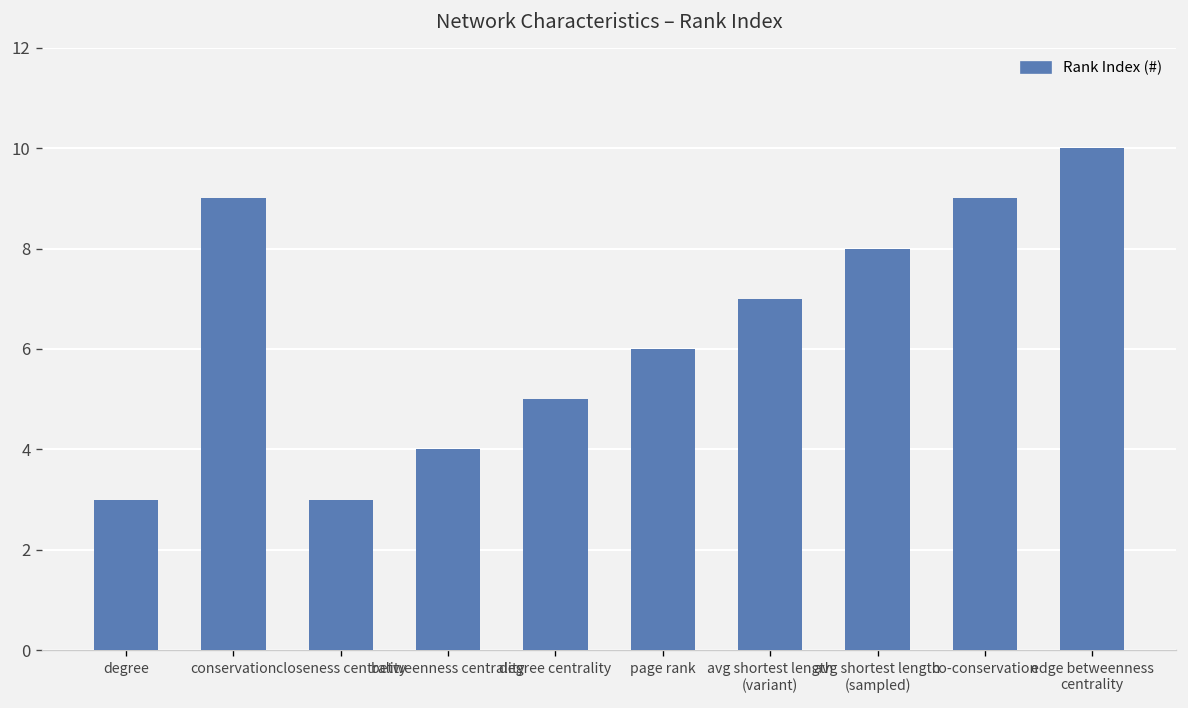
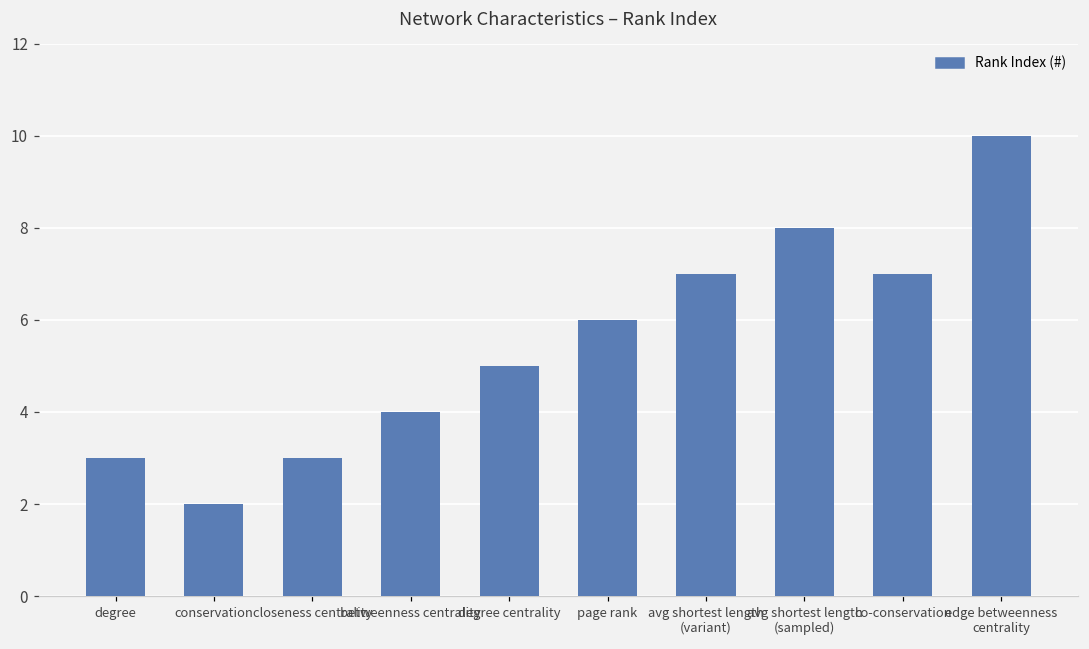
  {
    "degree": 3,
-   "conservation": 9,
+   "conservation": 2,
    "page rank": 6,
-   "co-conservation": 9,
+   "co-conservation": 7,
    "edge betweenness centrality": 10
  }
